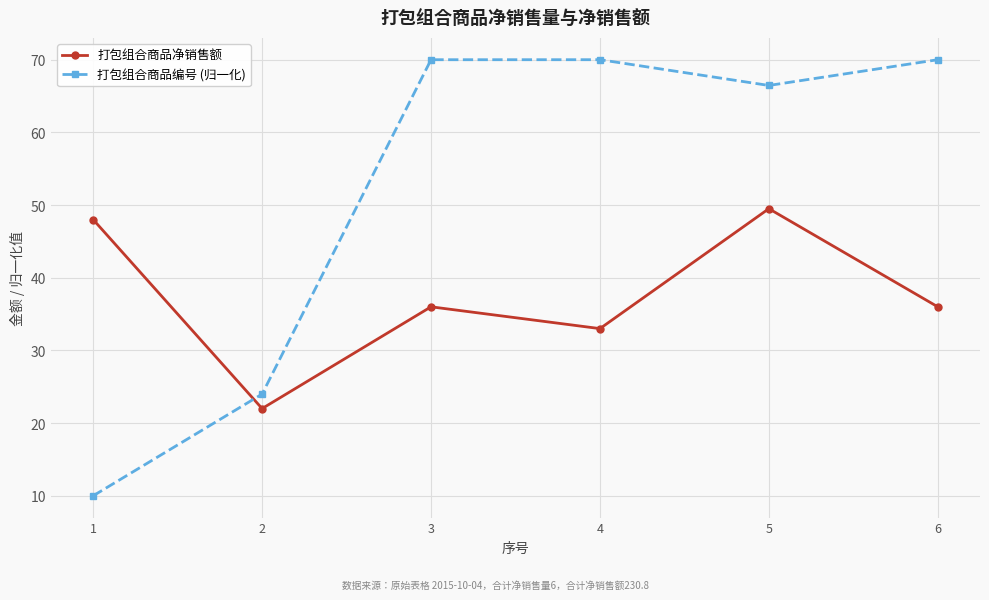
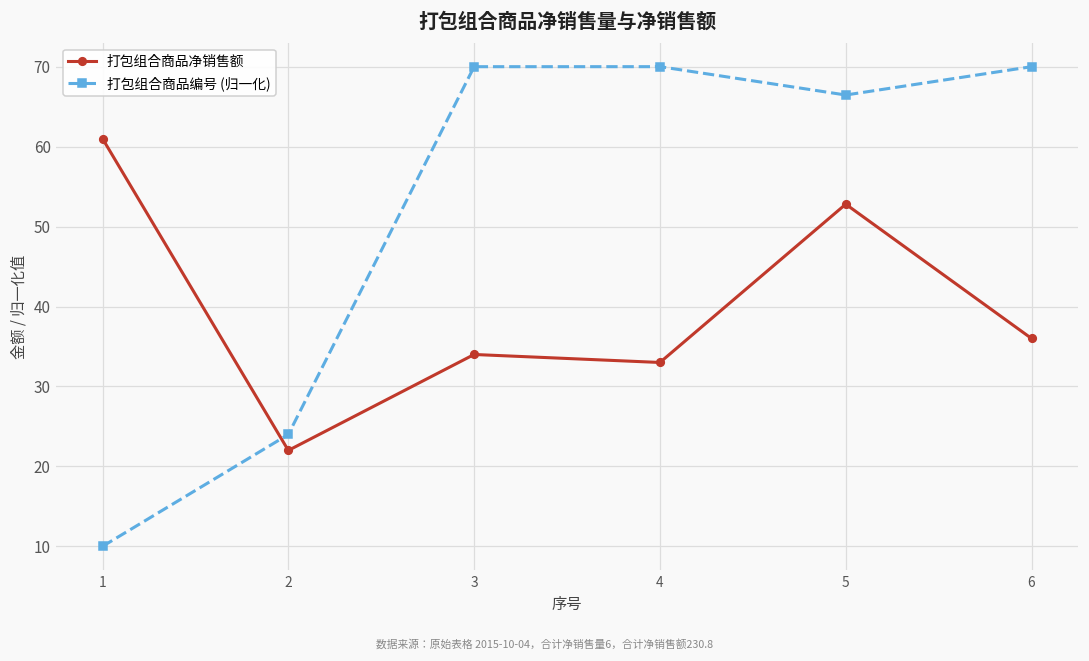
  {
    "打包组合商品净销售额": {
-     "1": 48,
+     "1": 61,
      "2": 22,
-     "3": 36,
+     "3": 34,
      "4": 33,
-     "5": 50,
+     "5": 53,
      "6": 36
    },
    "打包组合商品编号 (归一化)": {
      "1": 10,
      "2": 24,
      "3": 70,
      "4": 70,
      "5": 66,
      "6": 70
    }
  }
